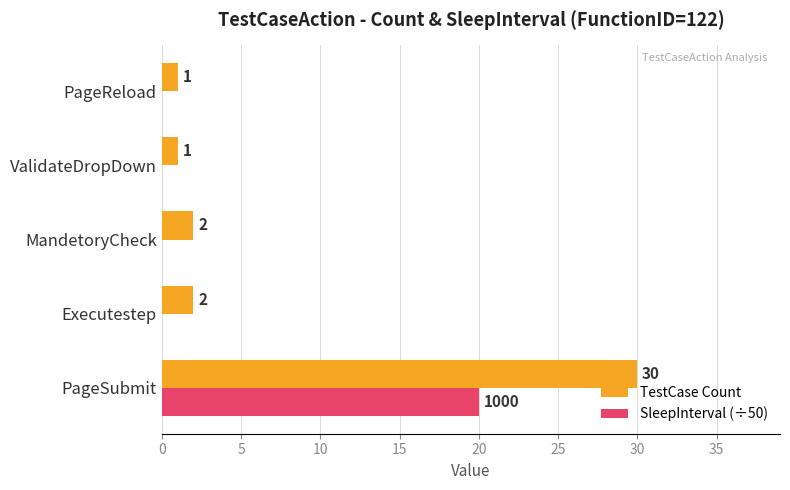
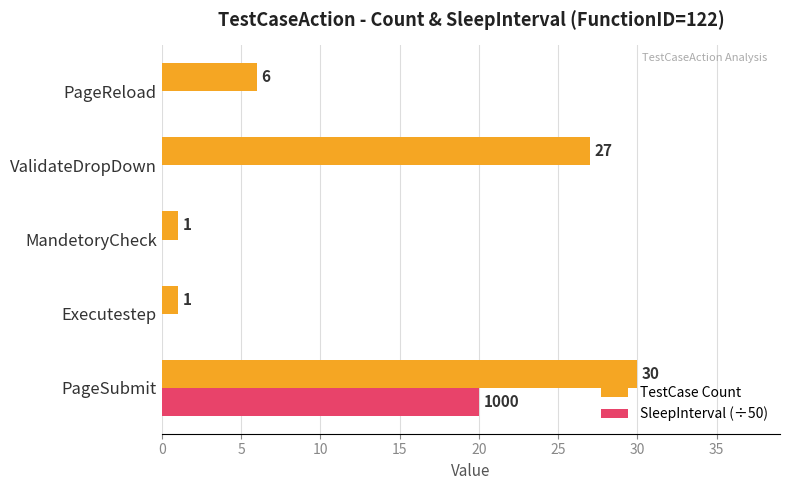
  {
    "TestCase Count": {
-     "PageReload": 1,
-     "ValidateDropDown": 1,
-     "MandetoryCheck": 2,
-     "Executestep": 2,
+     "PageReload": 6,
+     "ValidateDropDown": 27,
+     "MandetoryCheck": 1,
+     "Executestep": 1,
      "PageSubmit": 30
    },
    "SleepInterval (÷50)": {
      "PageReload": 0.0,
      "ValidateDropDown": 0.0,
      "MandetoryCheck": 0.0,
      "Executestep": 0.0
    }
  }
